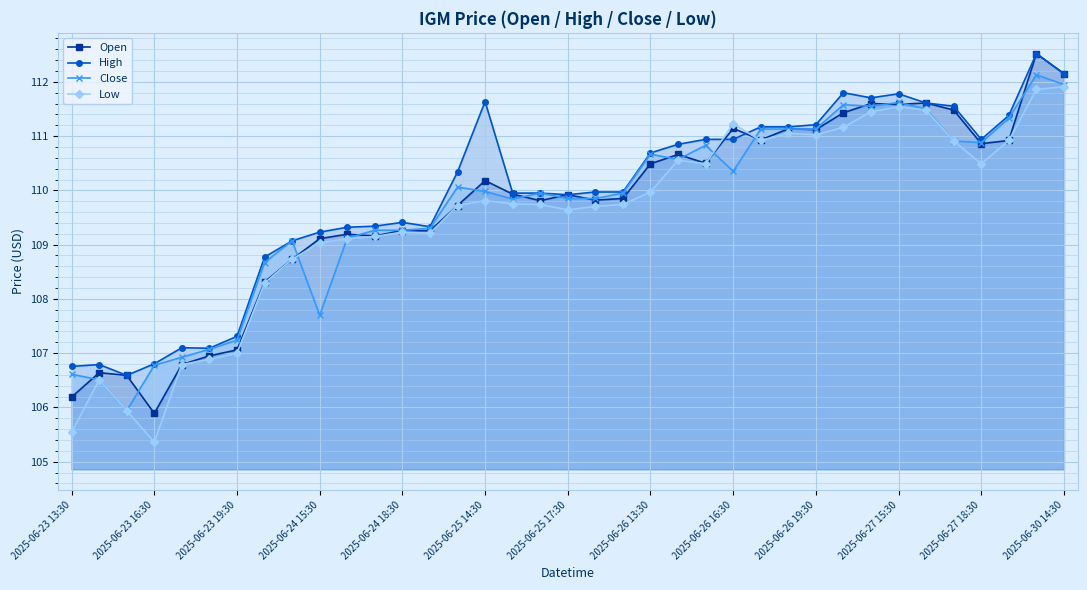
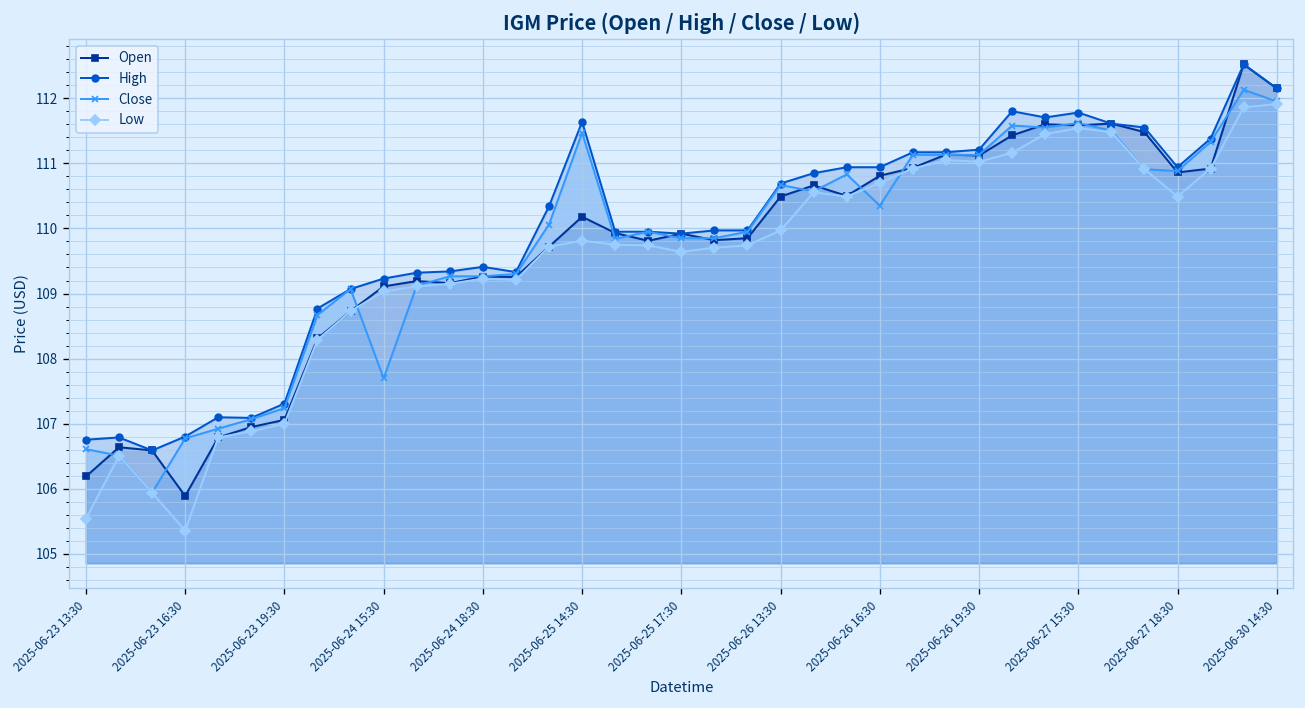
  {
    "Open": {
      "2025-06-23 13:30": 106.2,
      "2025-06-23 16:30": 105.9,
      "2025-06-23 19:30": 107.1,
      "2025-06-24 15:30": 109.1,
      "2025-06-25 14:30": 110.2,
      "2025-06-26 13:30": 110.5,
-     "2025-06-26 16:30": 111.1
+     "2025-06-26 16:30": 110.8
    },
    "High": {
      "2025-06-23 13:30": 106.8,
      "2025-06-23 19:30": 107.3,
      "2025-06-24 15:30": 109.2,
      "2025-06-24 18:30": 109.4,
      "2025-06-25 14:30": 111.6,
      "2025-06-26 16:30": 110.9,
      "2025-06-26 19:30": 111.2,
      "2025-06-27 15:30": 111.8,
      "2025-06-27 18:30": 110.9
    },
    "Close": {
      "2025-06-23 13:30": 106.6,
      "2025-06-23 19:30": 107.2,
      "2025-06-24 15:30": 107.7,
-     "2025-06-25 14:30": 110.0,
+     "2025-06-25 14:30": 111.5,
      "2025-06-25 17:30": 109.8,
      "2025-06-26 16:30": 110.4
    },
    "Low": {
      "2025-06-23 13:30": 105.5,
      "2025-06-23 16:30": 105.4,
      "2025-06-23 19:30": 107.0,
      "2025-06-24 15:30": 109.0,
      "2025-06-25 14:30": 109.8,
      "2025-06-25 17:30": 109.6,
      "2025-06-26 13:30": 110.0,
-     "2025-06-26 16:30": 111.2,
+     "2025-06-26 16:30": 110.7,
      "2025-06-26 19:30": 111.0,
      "2025-06-27 18:30": 110.5
    }
  }
